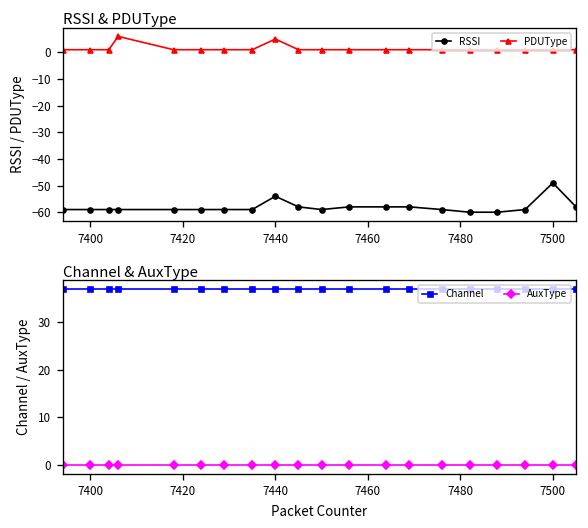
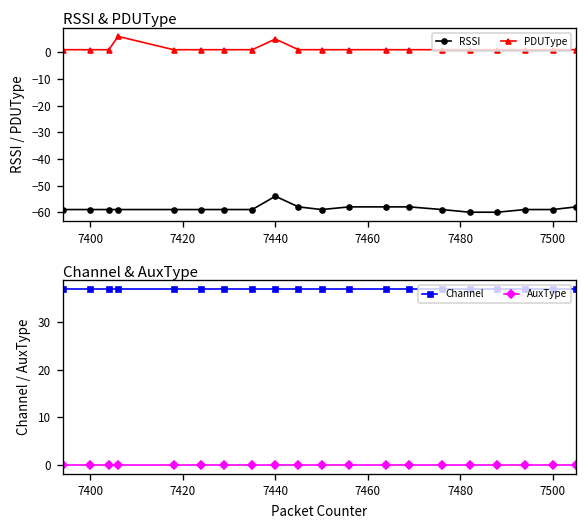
  {
    "RSSI & PDUType": {
      "RSSI": {
        "7400": -59,
        "7440": -54,
-       "7500": -49
+       "7500": -59
      },
      "PDUType": {
        "7400": 1,
        "7440": 5
      }
    },
    "Channel & AuxType": {
      "Channel": {
        "7400": 37,
        "7440": 37
      },
      "AuxType": {
        "7400": 0,
        "7440": 0,
        "7500": 0
      }
    }
  }
